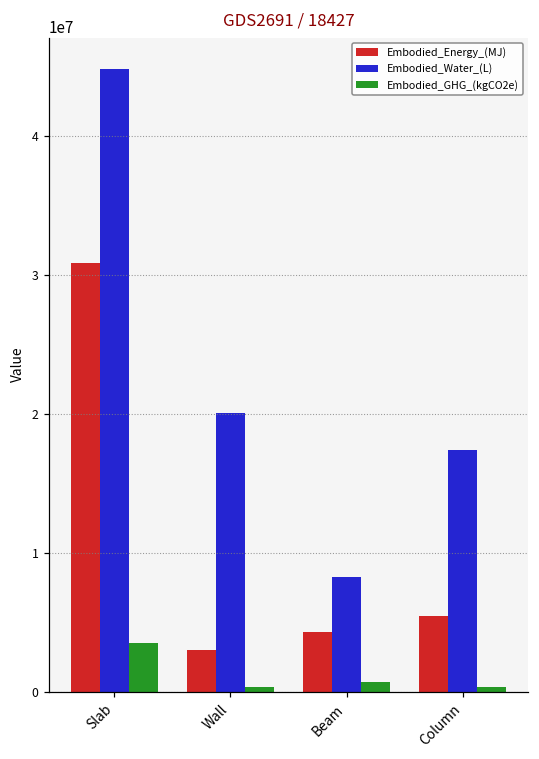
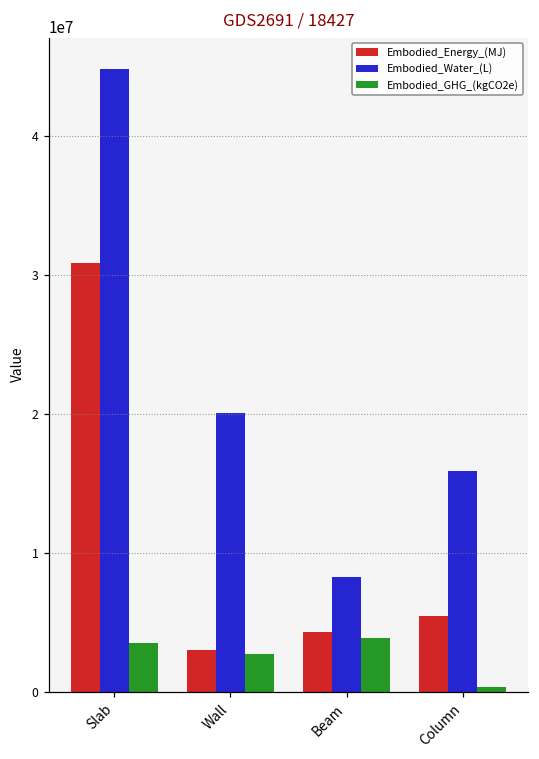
  {
    "Embodied_Energy_(MJ)": {
      "Slab": 30800000,
      "Wall": 3000000,
      "Beam": 4300000,
      "Column": 5500000
    },
    "Embodied_Water_(L)": {
      "Slab": 44800000,
      "Wall": 20000000,
      "Beam": 8300000,
-     "Column": 17400000
+     "Column": 15900000
    },
    "Embodied_GHG_(kgCO2e)": {
      "Slab": 3500000,
-     "Wall": 300000,
-     "Beam": 700000,
+     "Wall": 2700000,
+     "Beam": 3800000,
      "Column": 300000
    }
  }
